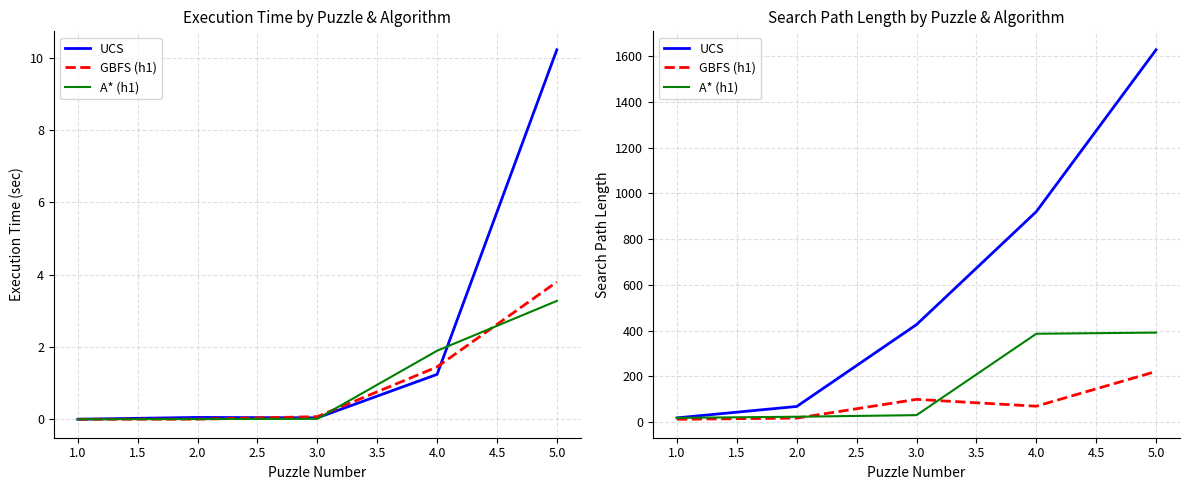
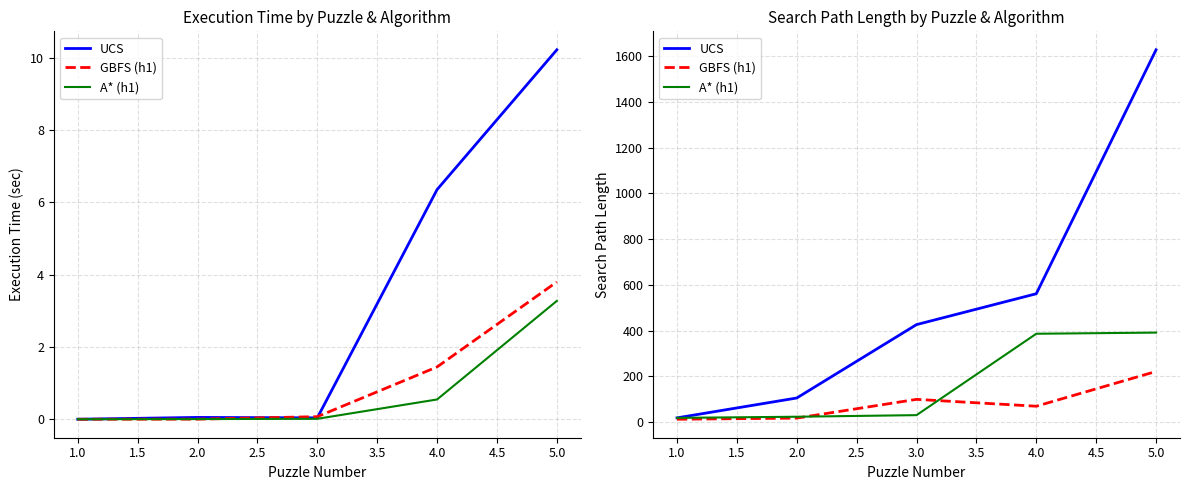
  {
    "Execution Time by Puzzle & Algorithm": {
      "UCS": {
-       "4.0": 1.2,
+       "4.0": 6.4,
        "5.0": 10.2
      },
      "GBFS (h1)": {
        "4.0": 1.4,
        "5.0": 3.8
      },
      "A* (h1)": {
-       "4.0": 1.9,
+       "4.0": 0.5,
        "5.0": 3.3
      }
    },
    "Search Path Length by Puzzle & Algorithm": {
      "UCS": {
-       "2.0": 70,
+       "2.0": 110,
        "3.0": 430,
-       "4.0": 920,
+       "4.0": 560,
        "5.0": 1630
      },
      "GBFS (h1)": {
        "3.0": 100,
        "4.0": 70,
        "5.0": 220
      },
      "A* (h1)": {
        "3.0": 30,
        "4.0": 390,
        "5.0": 390
      }
    }
  }
